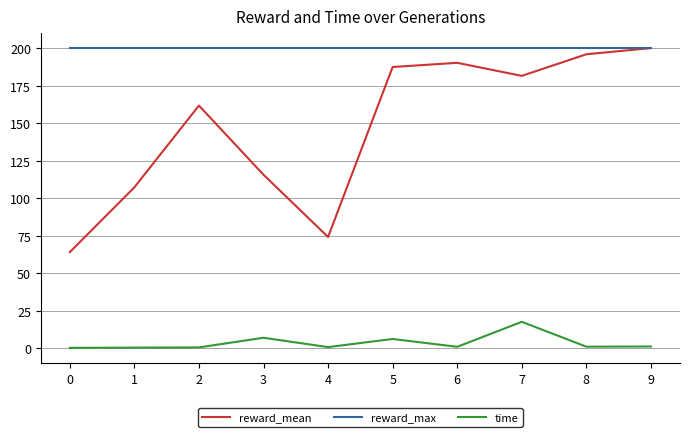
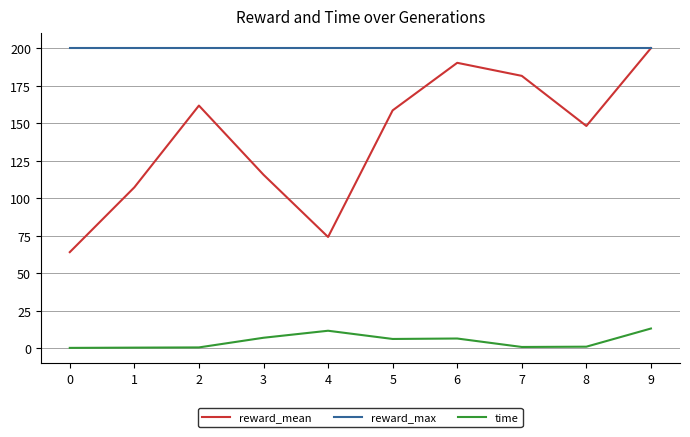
  {
    "reward_mean": {
      "0": 64,
      "1": 107,
      "2": 162,
      "3": 116,
      "4": 74,
-     "5": 187,
+     "5": 159,
      "6": 190,
      "7": 182,
-     "8": 196
+     "8": 148
    },
    "reward_max": {
      "0": 200,
      "1": 200,
      "2": 200,
      "3": 200,
      "4": 200,
      "5": 200,
      "6": 200,
      "7": 200,
      "8": 200
    },
    "time": {
      "0": 0,
      "1": 0,
      "2": 1,
      "3": 7,
-     "4": 1,
+     "4": 12,
      "5": 6,
-     "6": 1,
-     "7": 18,
+     "6": 6,
+     "7": 1,
      "8": 1,
-     "9": 1
+     "9": 13
    }
  }
